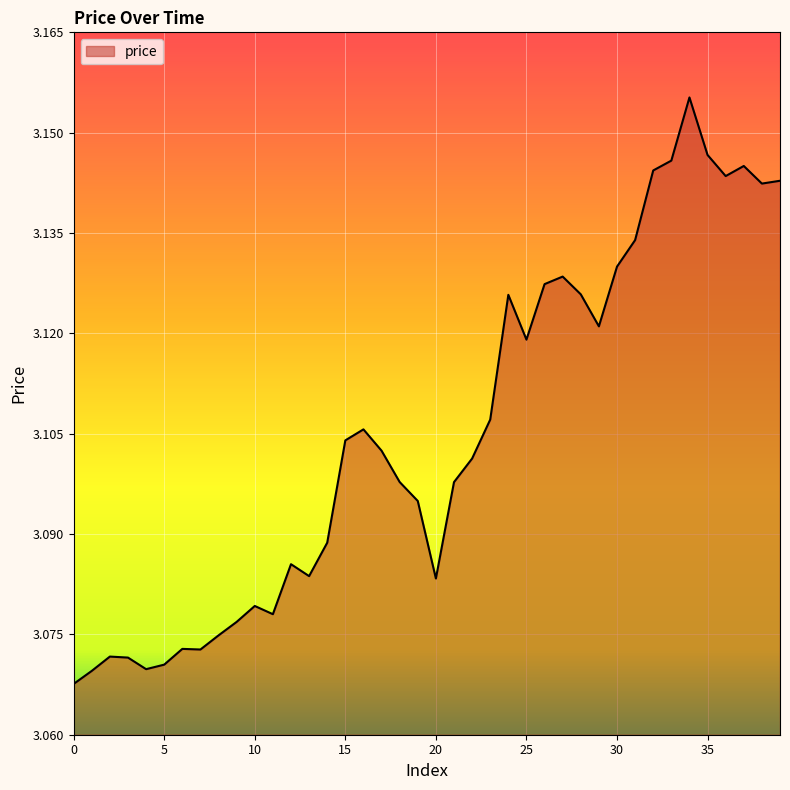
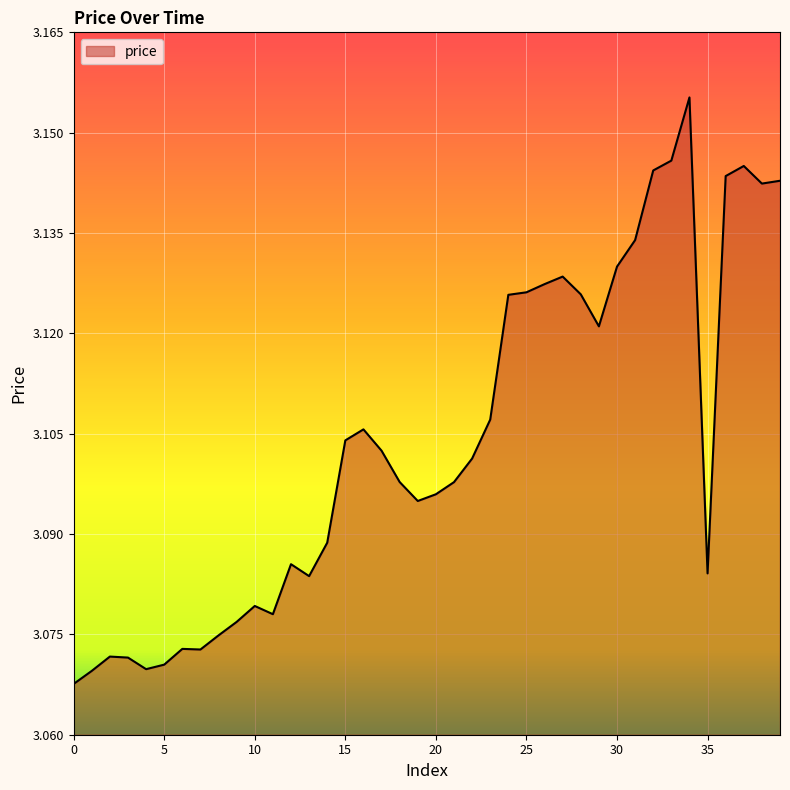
  {
    "0": 3.068,
    "5": 3.070,
    "10": 3.079,
    "15": 3.104,
-   "20": 3.083,
-   "25": 3.119,
+   "20": 3.096,
+   "25": 3.126,
    "30": 3.130,
-   "35": 3.147
+   "35": 3.084
  }
